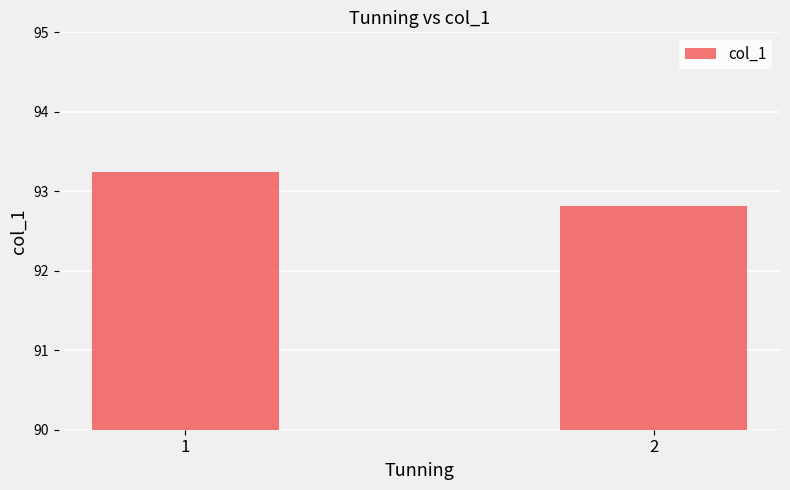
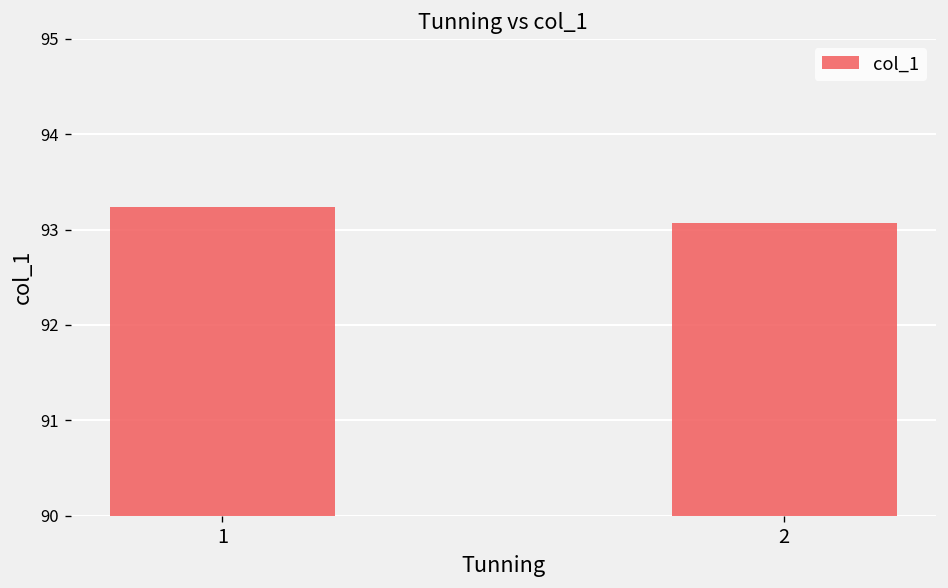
  {
    "1": 93.2,
-   "2": 92.8
+   "2": 93.1
  }
